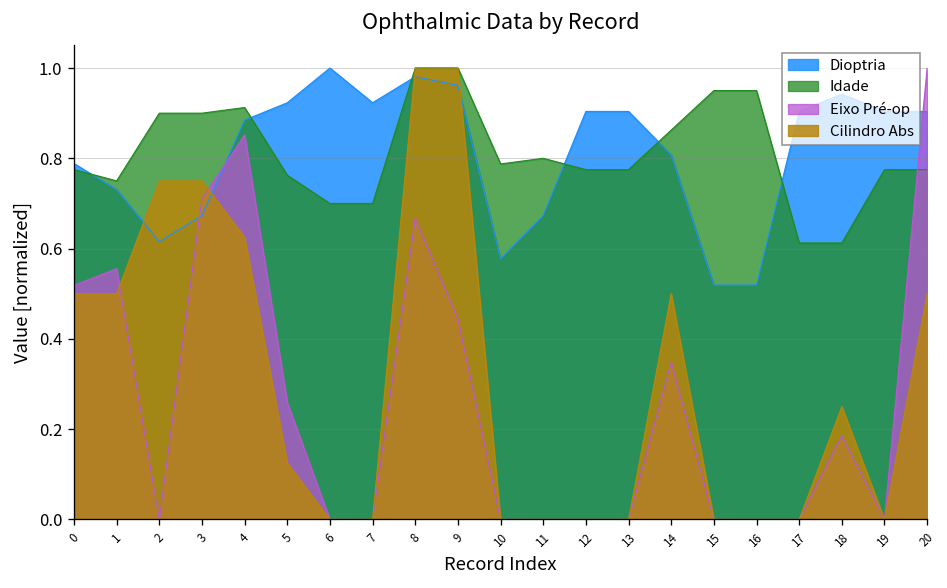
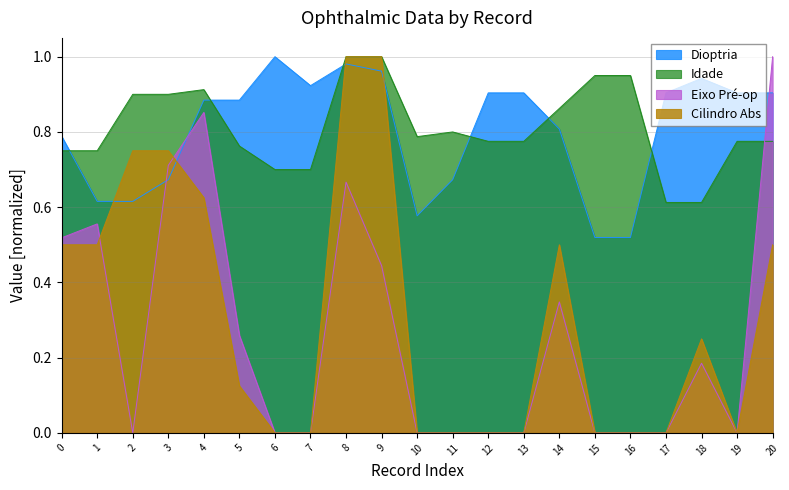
  {
    "Dioptria": {
      "0": 0.79,
-     "1": 0.73,
+     "1": 0.62,
      "2": 0.62,
      "3": 0.67,
      "4": 0.88,
-     "5": 0.92,
+     "5": 0.88,
      "6": 1.00,
      "7": 0.92,
      "8": 0.98,
      "9": 0.96,
      "10": 0.58,
      "11": 0.67,
      "12": 0.90,
      "13": 0.90,
      "14": 0.81,
      "15": 0.52,
      "16": 0.52,
      "20": 0.90
    },
    "Idade": {
-     "0": 0.78,
+     "0": 0.75,
      "1": 0.75,
      "2": 0.90,
      "3": 0.90,
      "4": 0.91,
      "5": 0.76,
      "6": 0.70,
      "7": 0.70,
      "10": 0.79,
      "11": 0.80,
      "12": 0.78,
      "13": 0.78,
      "14": 0.86,
      "15": 0.95,
      "16": 0.95,
      "17": 0.61,
      "18": 0.61,
      "19": 0.78,
      "20": 0.78
    },
    "Eixo Pré-op": {
      "0": 0.52,
      "1": 0.56,
      "2": 0.00,
      "3": 0.71,
      "4": 0.85,
      "5": 0.26,
      "8": 0.67,
      "9": 0.44,
      "14": 0.35,
      "18": 0.19,
      "20": 1.00
    },
    "Cilindro Abs": {
      "0": 0.50,
      "1": 0.50,
      "2": 0.75,
      "3": 0.75,
      "4": 0.63,
      "5": 0.13,
      "14": 0.50,
      "18": 0.25,
      "20": 0.50
    }
  }
